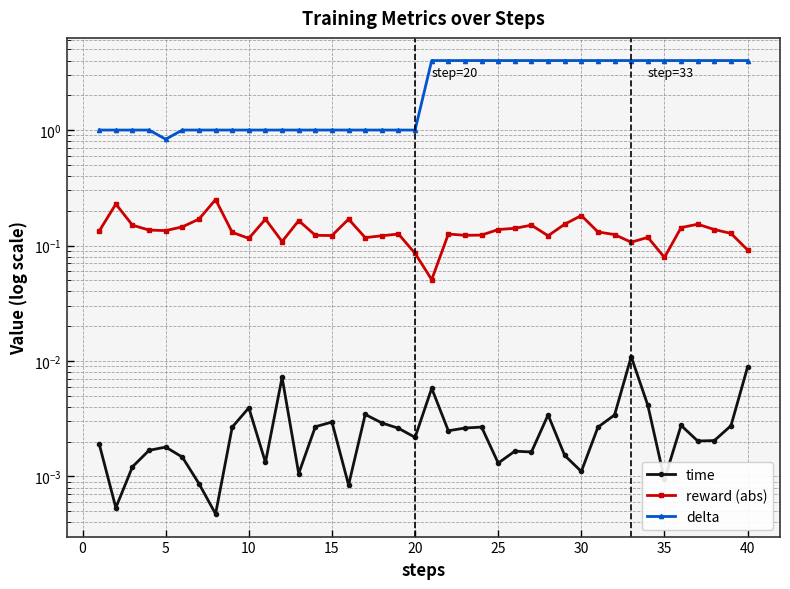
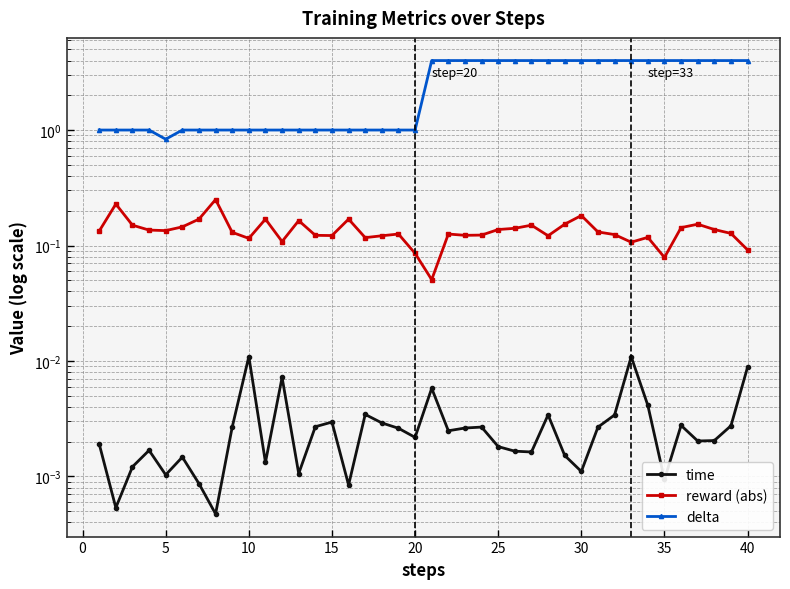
  {
    "time": {
-     "5": 0.0018,
-     "10": 0.0039,
+     "5": 0.0010,
+     "10": 0.011,
      "15": 0.0030,
      "20": 0.0022,
-     "25": 0.0013,
+     "25": 0.0018,
      "30": 0.0011,
      "40": 0.009
    },
    "reward (abs)": {
      "5": 0.13,
      "10": 0.12,
      "15": 0.12,
      "20": 0.09,
      "25": 0.14,
      "30": 0.18,
      "35": 0.08,
      "40": 0.09
    },
    "delta": {
      "5": 0.8,
      "10": 1.0,
      "15": 1.0,
      "20": 1.0,
      "25": 4.0,
      "30": 4.0,
      "40": 4.0
    }
  }
